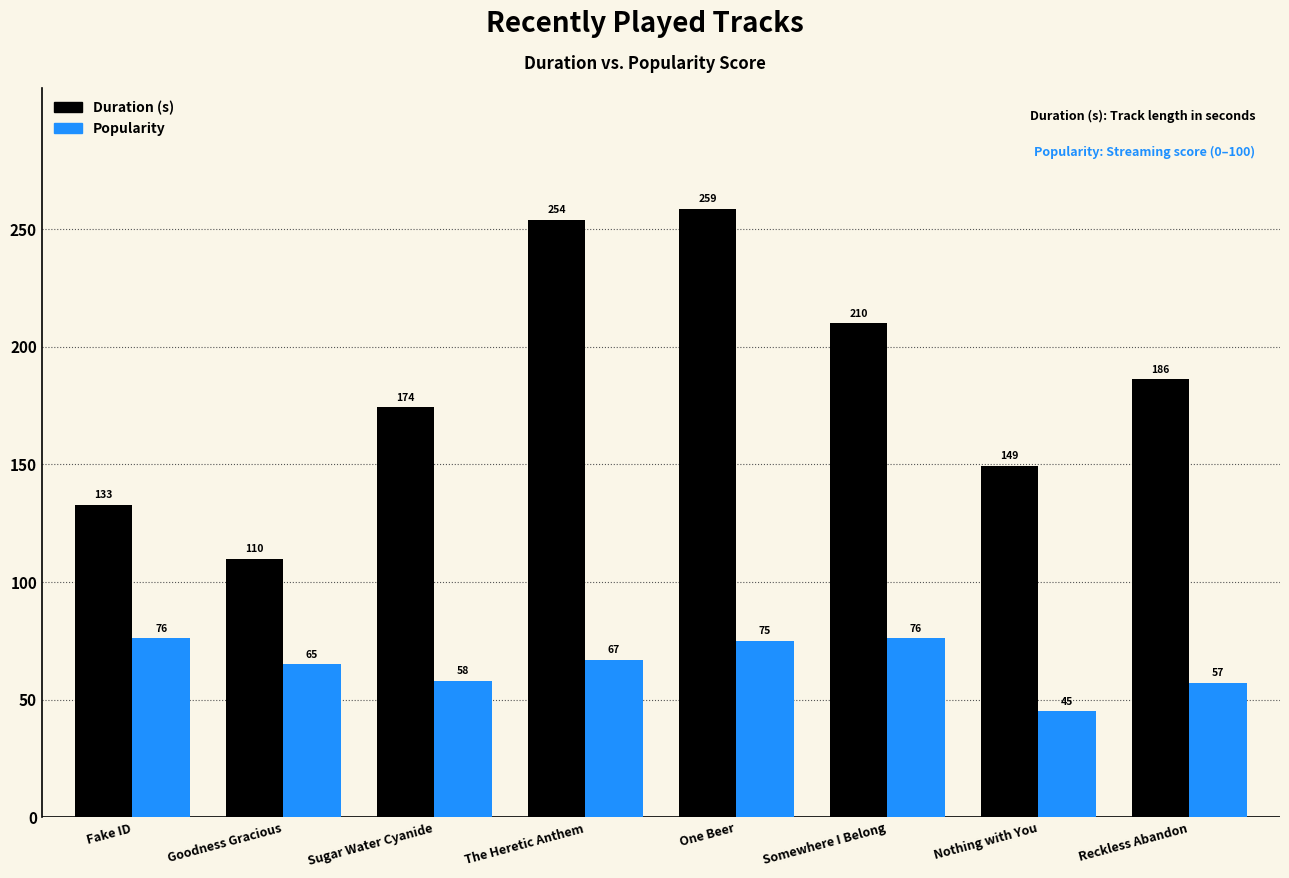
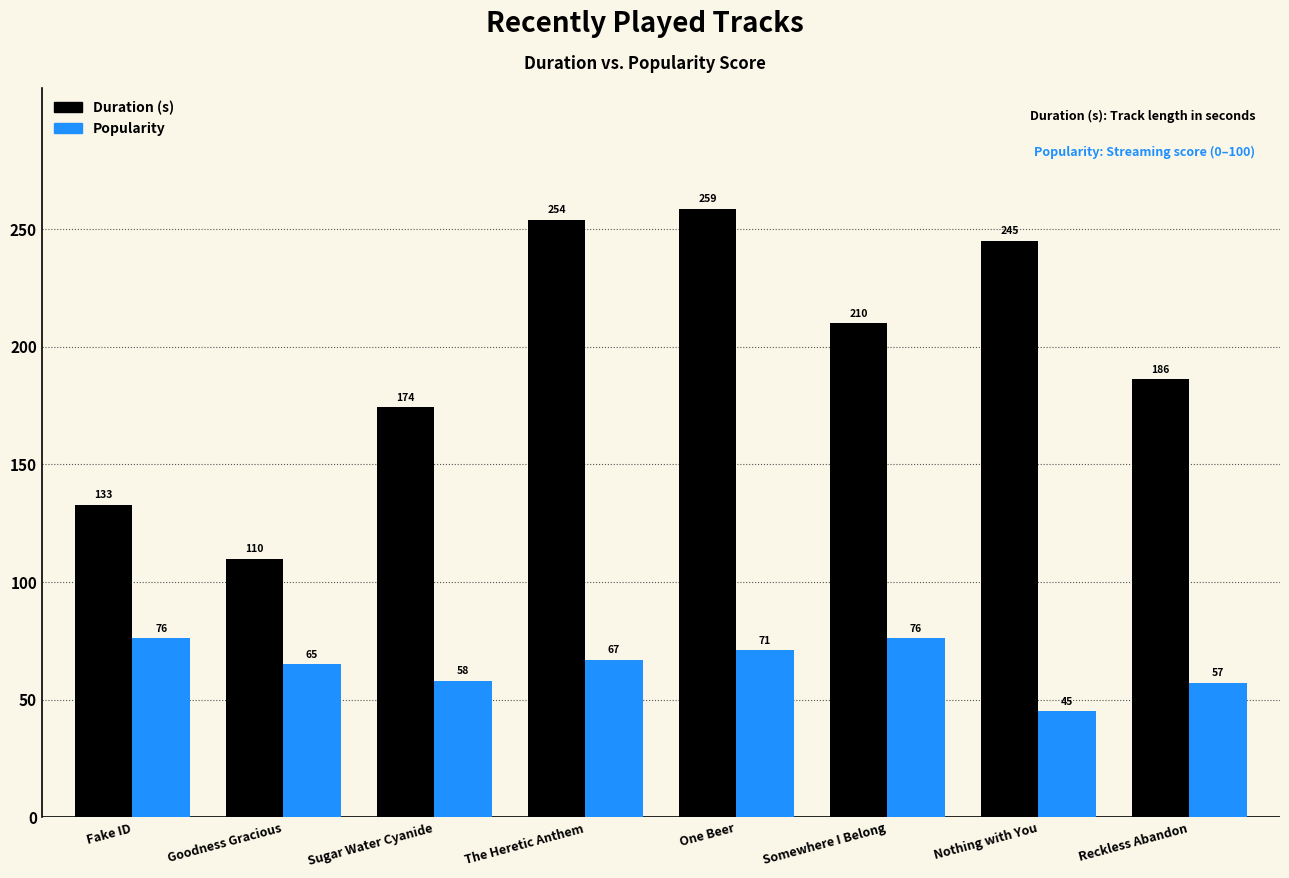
  {
    "Duration (s)": {
      "Fake ID": 133,
      "Goodness Gracious": 110,
      "Sugar Water Cyanide": 174,
      "The Heretic Anthem": 254,
      "One Beer": 259,
      "Somewhere I Belong": 210,
-     "Nothing with You": 149,
+     "Nothing with You": 245,
      "Reckless Abandon": 186
    },
    "Popularity": {
      "Fake ID": 76,
      "Goodness Gracious": 65,
      "Sugar Water Cyanide": 58,
      "The Heretic Anthem": 67,
-     "One Beer": 75,
+     "One Beer": 71,
      "Somewhere I Belong": 76,
      "Nothing with You": 45,
      "Reckless Abandon": 57
    }
  }
